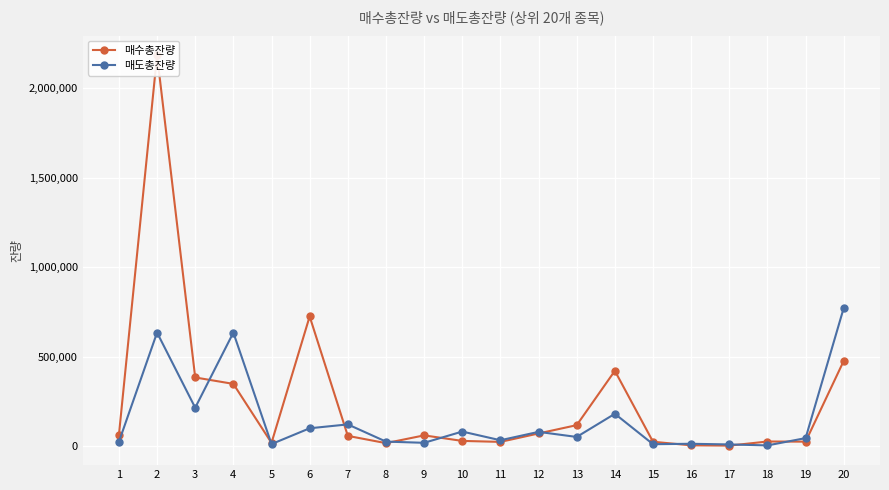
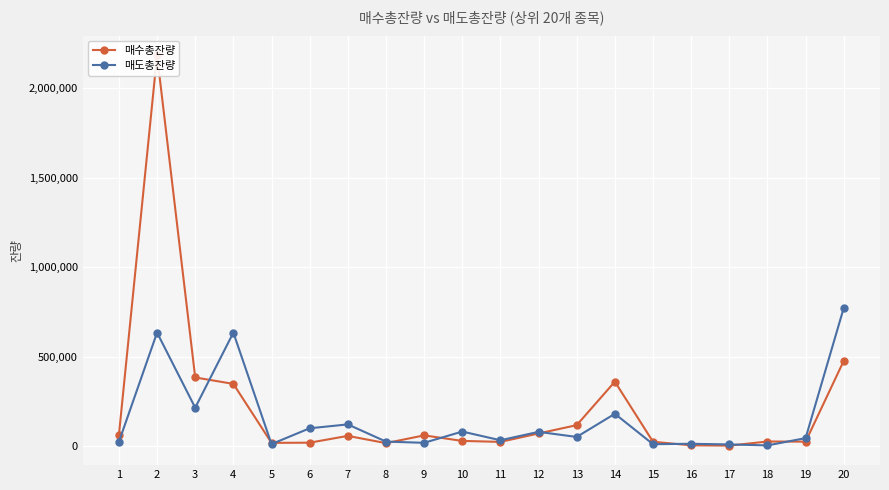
  {
    "매수총잔량": {
      "1": "60,000",
      "3": "380,000",
      "4": "350,000",
-     "6": "720,000",
+     "6": "20,000",
      "7": "60,000",
      "9": "60,000",
      "10": "30,000",
      "13": "120,000",
-     "14": "420,000",
+     "14": "360,000",
      "18": "30,000",
      "19": "20,000",
      "20": "480,000"
    },
    "매도총잔량": {
      "1": "20,000",
      "2": "630,000",
      "3": "210,000",
      "4": "630,000",
      "6": "100,000",
      "7": "120,000",
      "9": "20,000",
      "10": "80,000",
      "13": "50,000",
      "14": "180,000",
      "18": "0",
      "19": "40,000",
      "20": "770,000"
    }
  }
